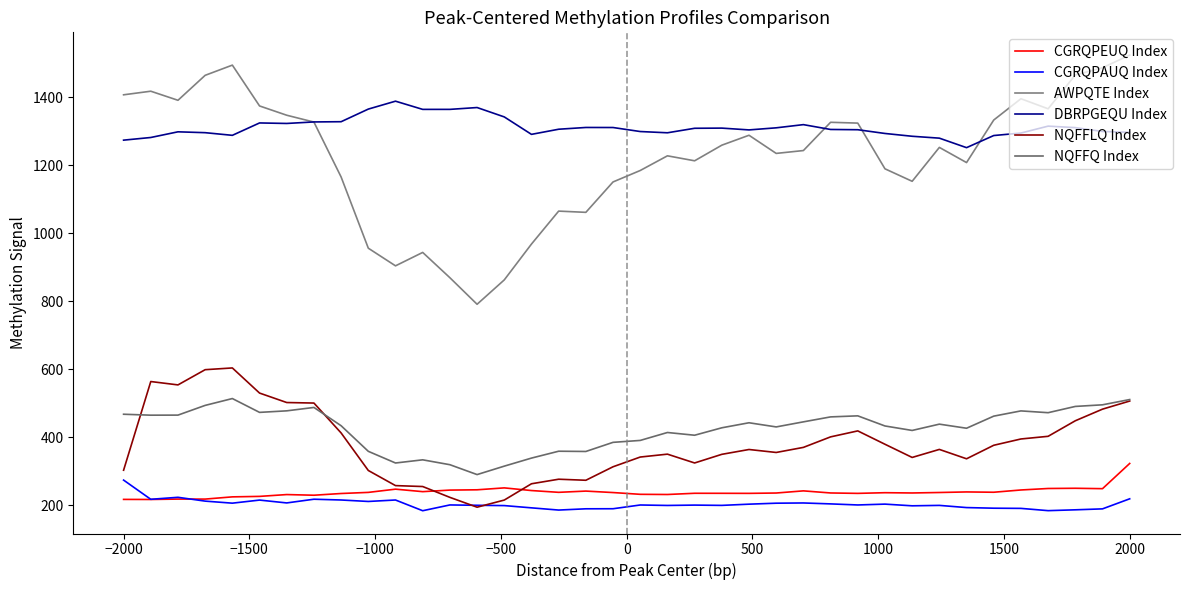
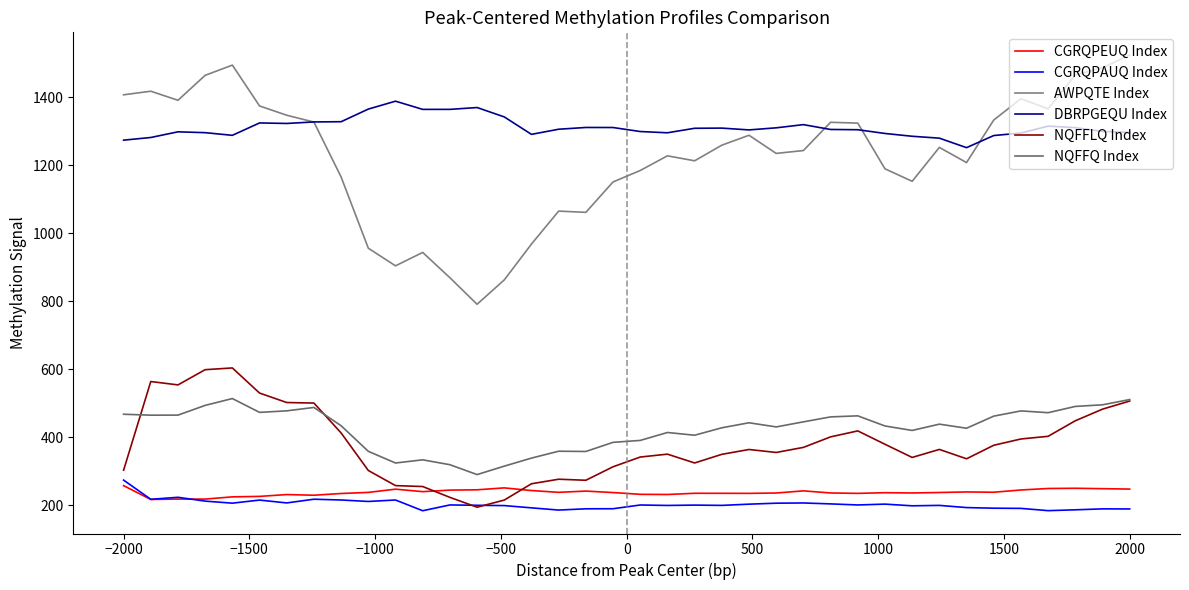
  {
    "CGRQPEUQ Index": {
-     "−2000": 220,
-     "2000": 320
+     "−2000": 260,
+     "2000": 250
    },
    "CGRQPAUQ Index": {
      "−2000": 270,
-     "2000": 220
+     "2000": 190
    },
    "DBRPGEQU Index": {
      "−2000": 1270
    },
    "NQFFLQ Index": {
      "−2000": 300
    }
  }
